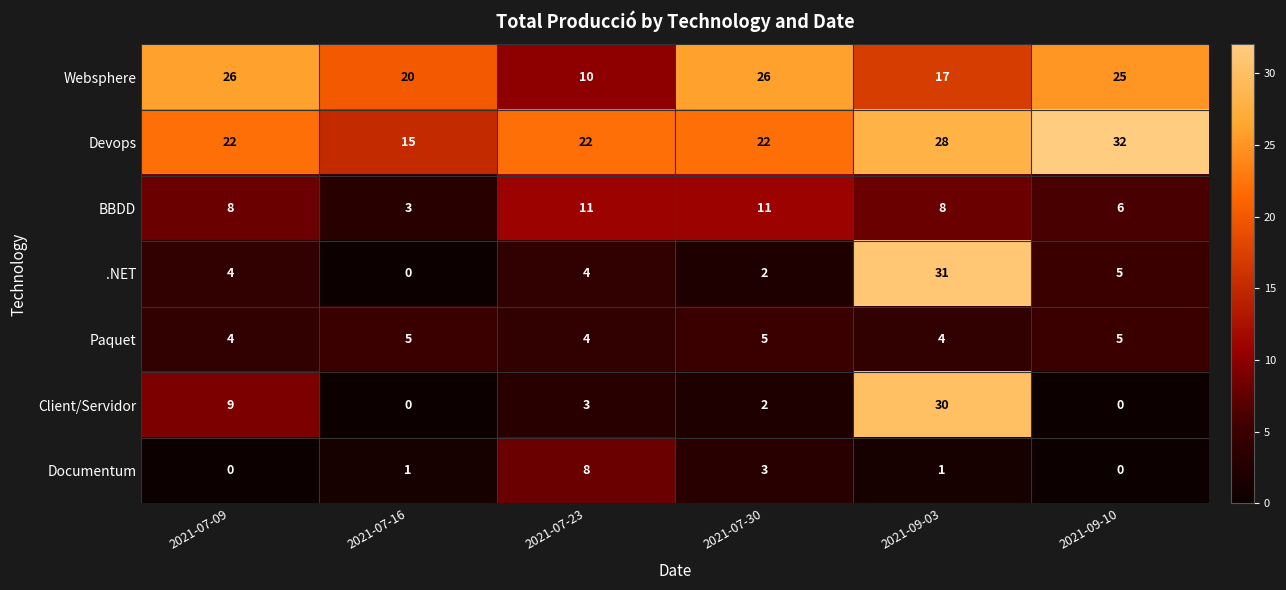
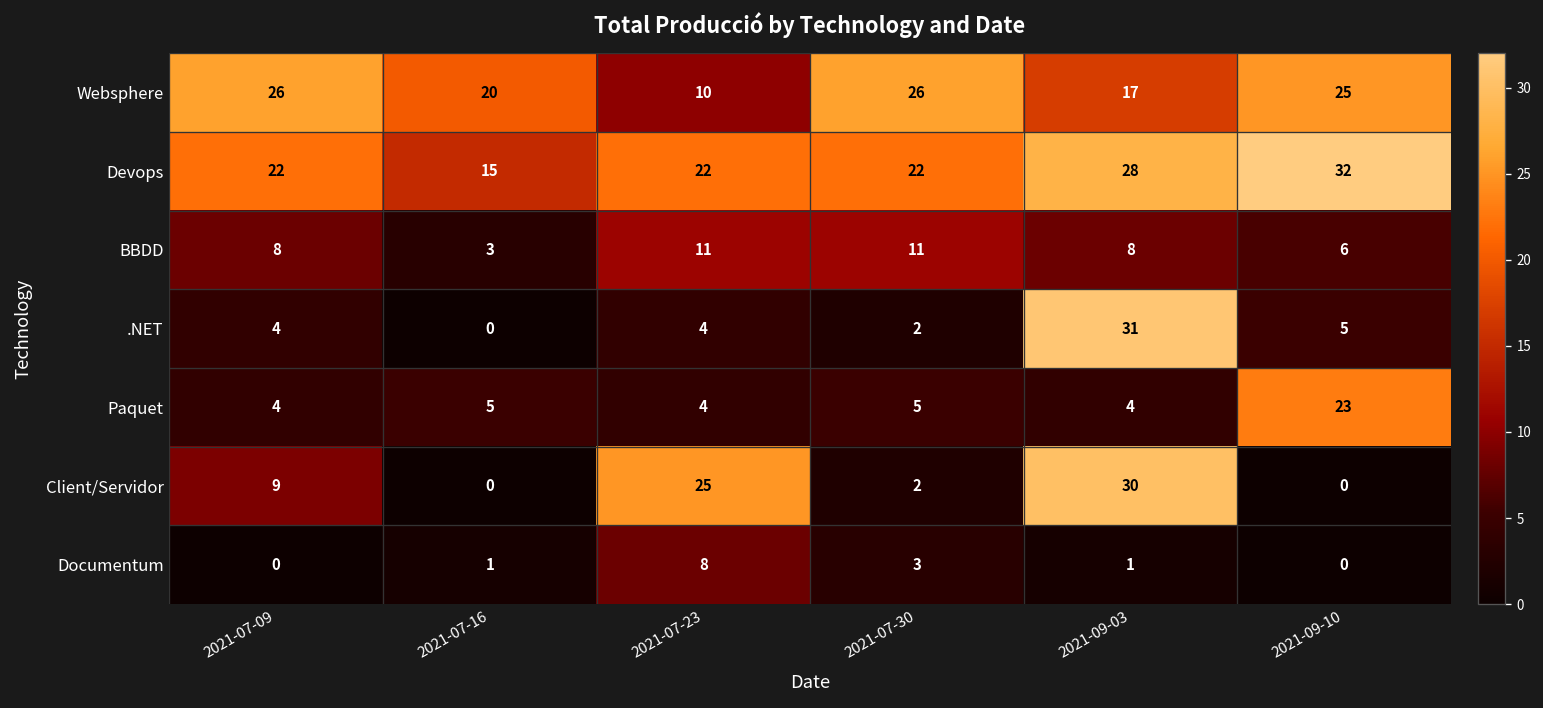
  {
    "Websphere": {
      "2021-07-09": 26,
      "2021-07-16": 20,
      "2021-07-23": 10,
      "2021-07-30": 26,
      "2021-09-03": 17,
      "2021-09-10": 25
    },
    "Devops": {
      "2021-07-09": 22,
      "2021-07-16": 15,
      "2021-07-23": 22,
      "2021-07-30": 22,
      "2021-09-03": 28,
      "2021-09-10": 32
    },
    "BBDD": {
      "2021-07-09": 8,
      "2021-07-16": 3,
      "2021-07-23": 11,
      "2021-07-30": 11,
      "2021-09-03": 8,
      "2021-09-10": 6
    },
    ".NET": {
      "2021-07-09": 4,
      "2021-07-16": 0,
      "2021-07-23": 4,
      "2021-07-30": 2,
      "2021-09-03": 31,
      "2021-09-10": 5
    },
    "Paquet": {
      "2021-07-09": 4,
      "2021-07-16": 5,
      "2021-07-23": 4,
      "2021-07-30": 5,
      "2021-09-03": 4,
-     "2021-09-10": 5
+     "2021-09-10": 23
    },
    "Client/Servidor": {
      "2021-07-09": 9,
      "2021-07-16": 0,
-     "2021-07-23": 3,
+     "2021-07-23": 25,
      "2021-07-30": 2,
      "2021-09-03": 30,
      "2021-09-10": 0
    },
    "Documentum": {
      "2021-07-09": 0,
      "2021-07-16": 1,
      "2021-07-23": 8,
      "2021-07-30": 3,
      "2021-09-03": 1,
      "2021-09-10": 0
    }
  }
